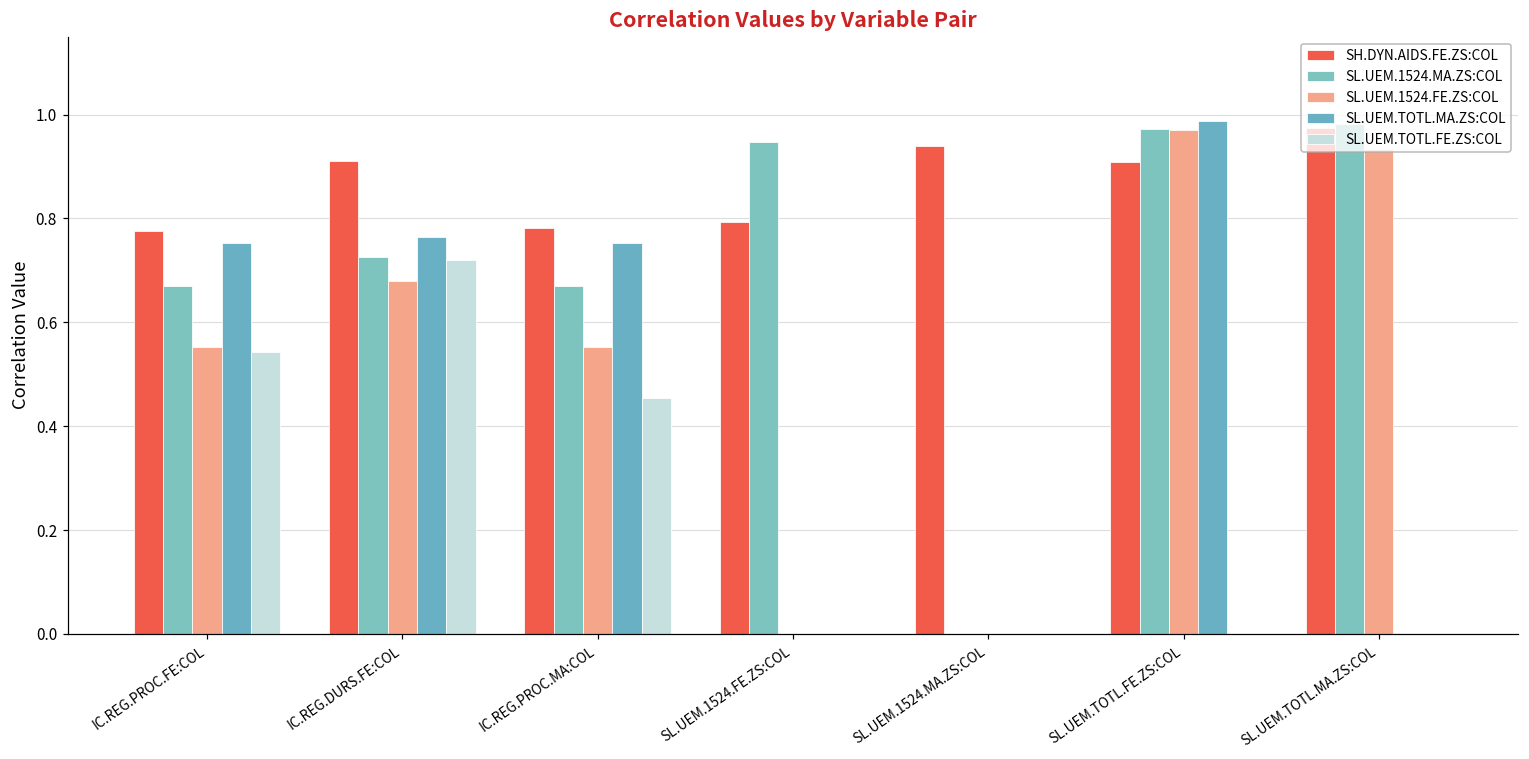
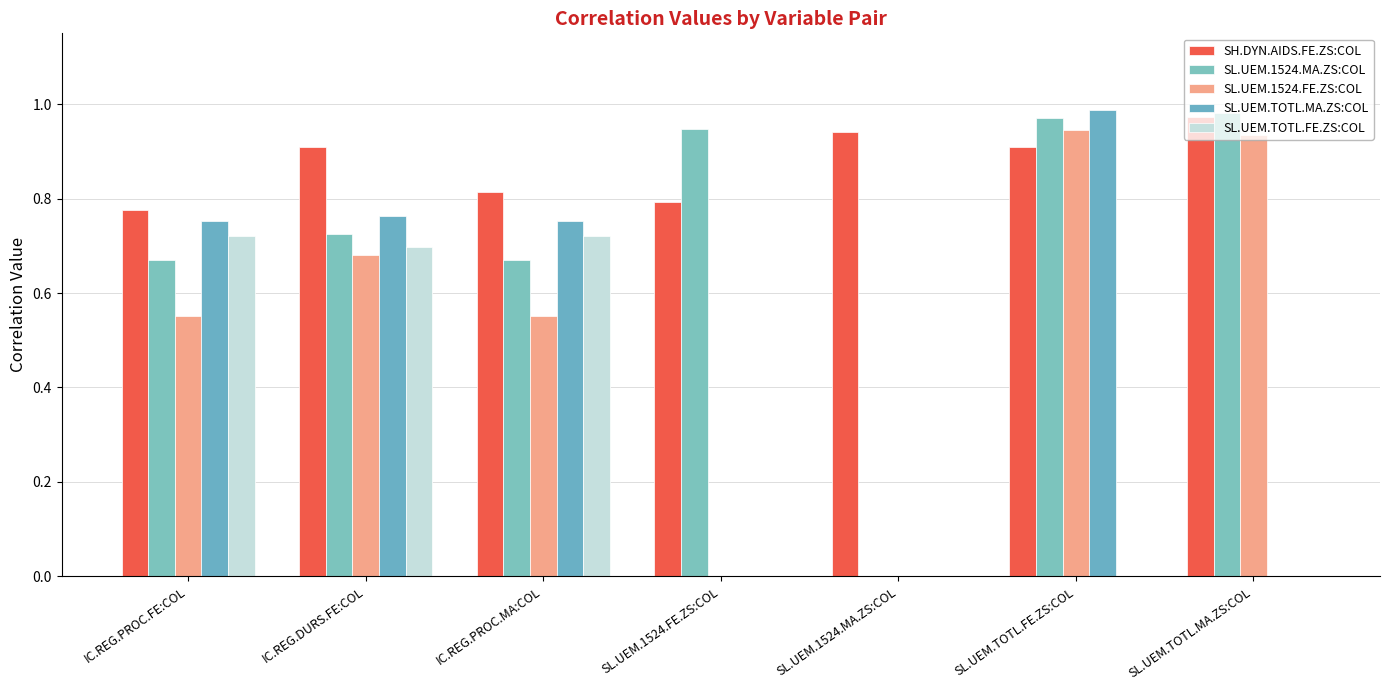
  {
    "SH.DYN.AIDS.FE.ZS:COL": {
      "IC.REG.PROC.FE:COL": 0.78,
      "IC.REG.DURS.FE:COL": 0.91,
-     "IC.REG.PROC.MA:COL": 0.78,
+     "IC.REG.PROC.MA:COL": 0.81,
      "SL.UEM.1524.FE.ZS:COL": 0.79,
      "SL.UEM.1524.MA.ZS:COL": 0.94,
      "SL.UEM.TOTL.FE.ZS:COL": 0.91
    },
    "SL.UEM.1524.FE.ZS:COL": {
      "IC.REG.PROC.FE:COL": 0.55,
      "IC.REG.DURS.FE:COL": 0.68,
      "IC.REG.PROC.MA:COL": 0.55,
      "SL.UEM.1524.FE.ZS:COL": 0.00,
      "SL.UEM.1524.MA.ZS:COL": 0.00,
-     "SL.UEM.TOTL.FE.ZS:COL": 0.97
+     "SL.UEM.TOTL.FE.ZS:COL": 0.95
    },
    "SL.UEM.TOTL.FE.ZS:COL": {
-     "IC.REG.PROC.FE:COL": 0.54,
-     "IC.REG.DURS.FE:COL": 0.72,
-     "IC.REG.PROC.MA:COL": 0.45,
+     "IC.REG.PROC.FE:COL": 0.72,
+     "IC.REG.DURS.FE:COL": 0.70,
+     "IC.REG.PROC.MA:COL": 0.72,
      "SL.UEM.1524.FE.ZS:COL": 0.00,
      "SL.UEM.1524.MA.ZS:COL": 0.00,
      "SL.UEM.TOTL.FE.ZS:COL": 0.00,
      "SL.UEM.TOTL.MA.ZS:COL": 0.00
    }
  }
